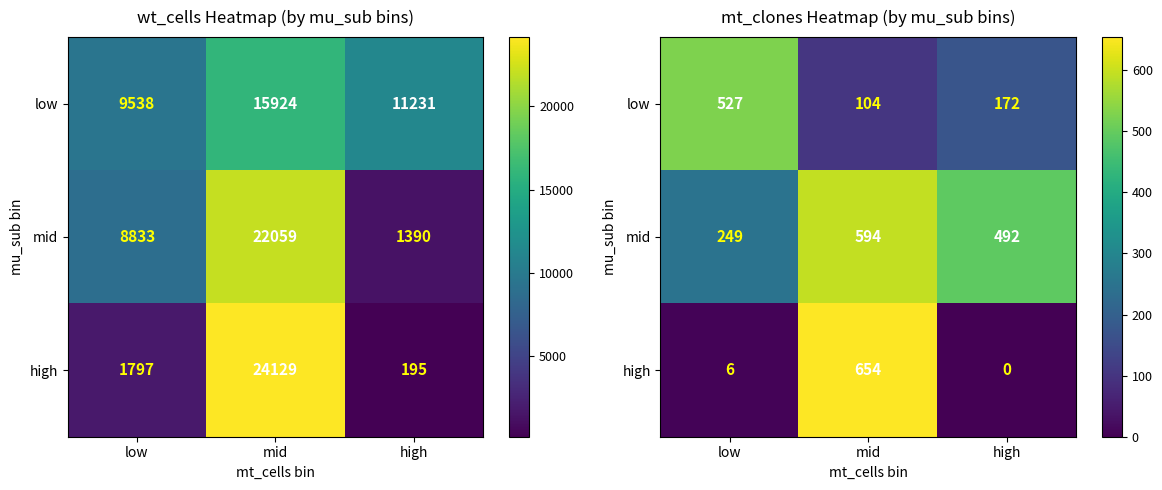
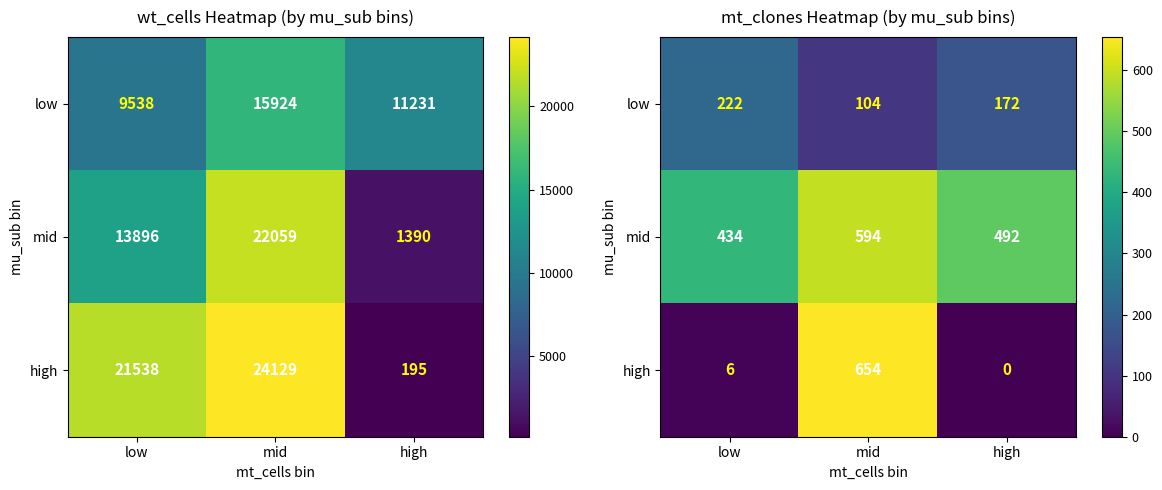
  {
    "wt_cells Heatmap (by mu_sub bins)": {
      "low": {
        "low": 9538,
        "mid": 15924,
        "high": 11231
      },
      "mid": {
-       "low": 8833,
+       "low": 13896,
        "mid": 22059,
        "high": 1390
      },
      "high": {
-       "low": 1797,
+       "low": 21538,
        "mid": 24129,
        "high": 195
      }
    },
    "mt_clones Heatmap (by mu_sub bins)": {
      "low": {
-       "low": 527,
+       "low": 222,
        "mid": 104,
        "high": 172
      },
      "mid": {
-       "low": 249,
+       "low": 434,
        "mid": 594,
        "high": 492
      },
      "high": {
        "low": 6,
        "mid": 654,
        "high": 0
      }
    }
  }
